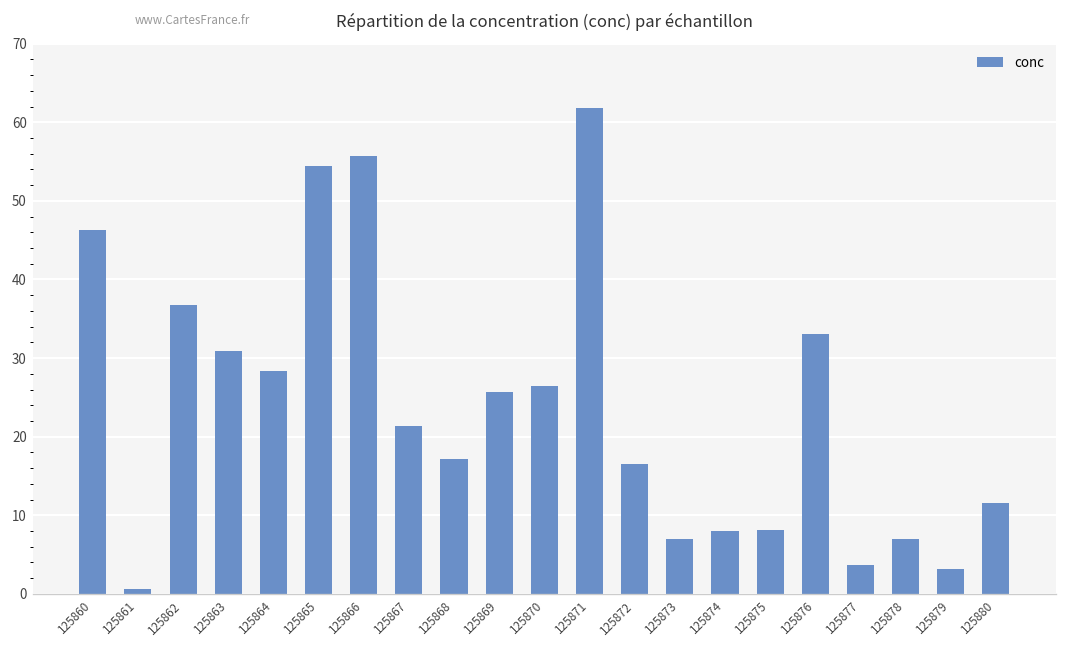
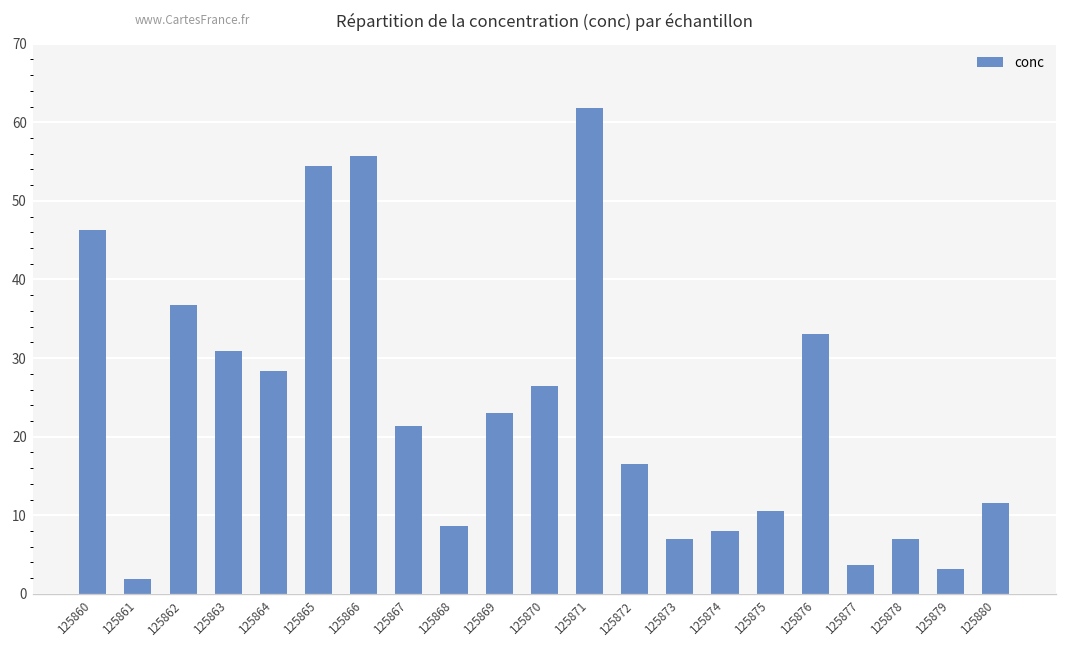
  {
    "125860": 46,
-   "125861": 1,
+   "125861": 2,
    "125862": 37,
    "125863": 31,
    "125864": 28,
    "125865": 55,
    "125866": 56,
    "125867": 21,
-   "125868": 17,
-   "125869": 26,
+   "125868": 9,
+   "125869": 23,
    "125870": 27,
    "125871": 62,
    "125872": 17,
    "125873": 7,
    "125874": 8,
-   "125875": 8,
+   "125875": 11,
    "125876": 33,
    "125877": 4,
    "125878": 7,
    "125879": 3,
    "125880": 12
  }
